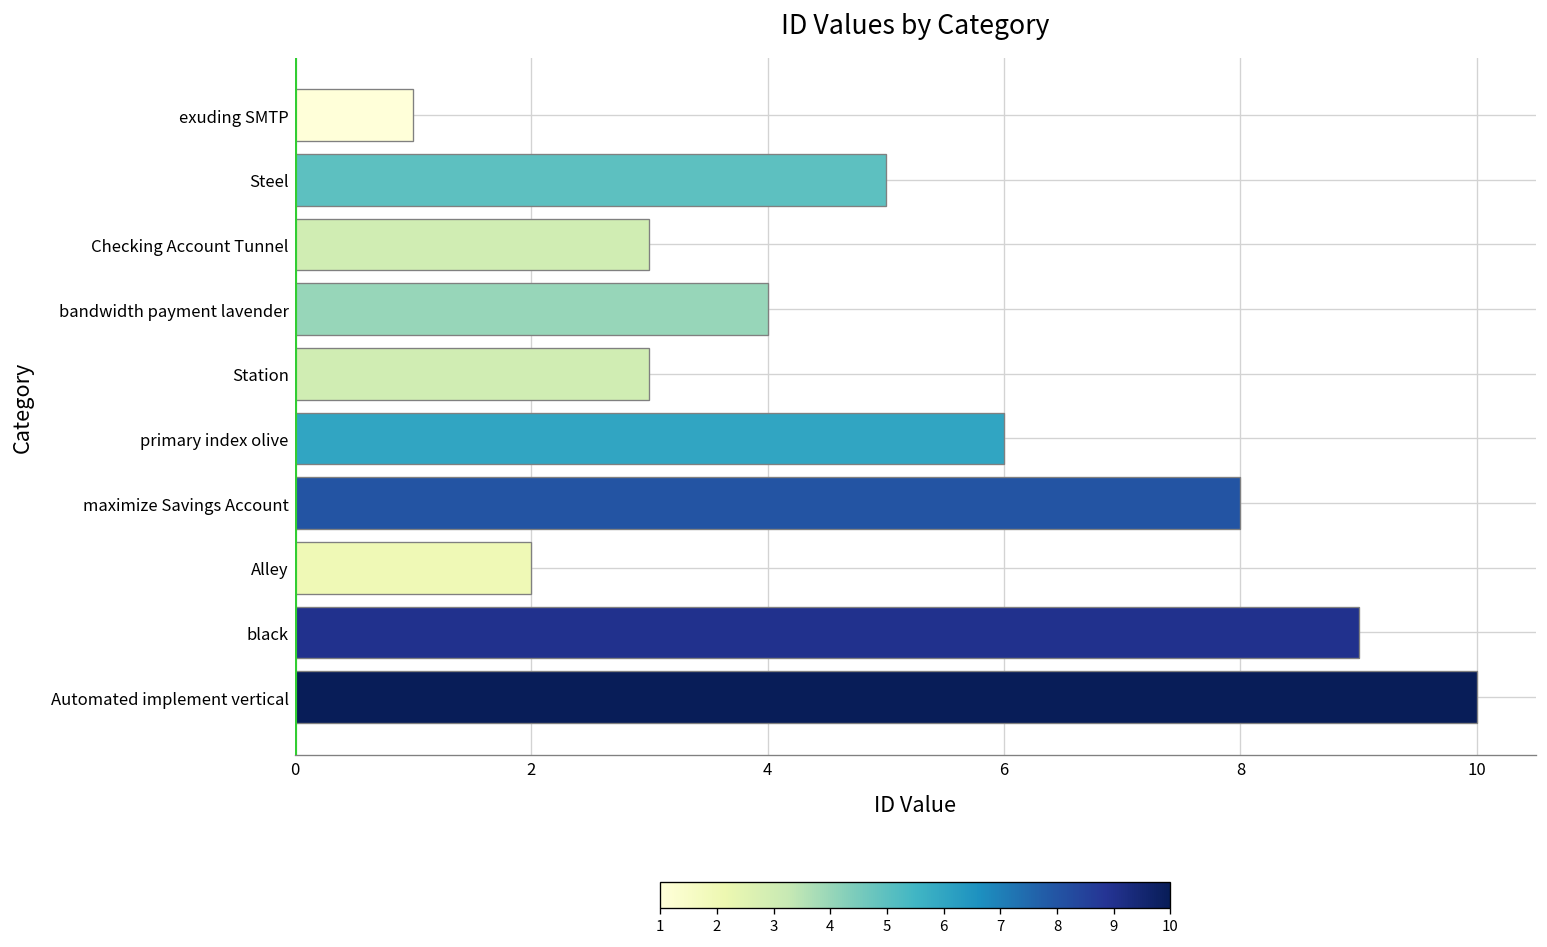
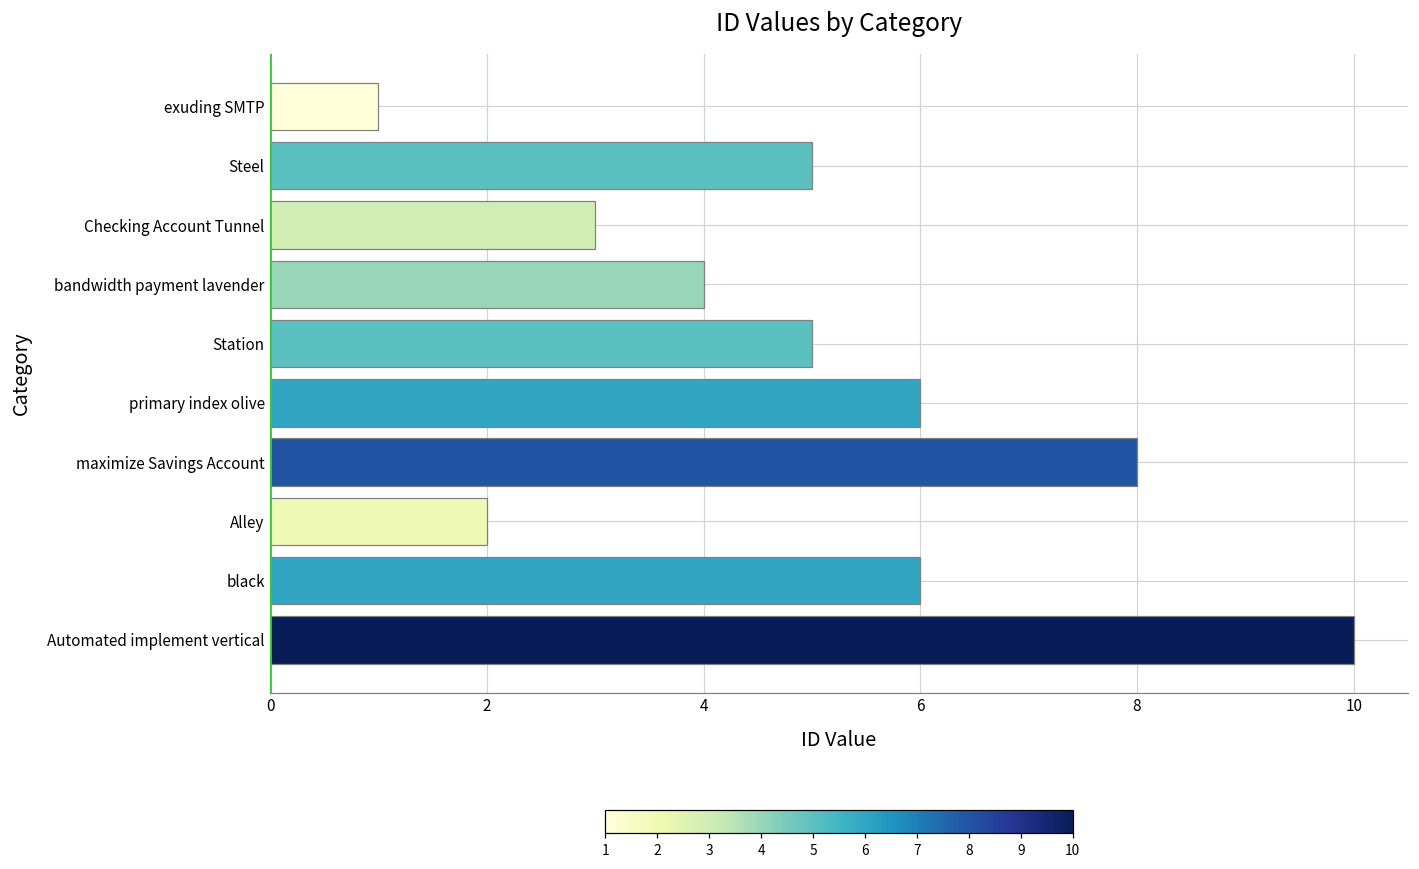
  {
    "exuding SMTP": 1,
    "Steel": 5,
    "Checking Account Tunnel": 3,
    "bandwidth payment lavender": 4,
-   "Station": 3,
+   "Station": 5,
    "primary index olive": 6,
    "maximize Savings Account": 8,
    "Alley": 2,
-   "black": 9,
+   "black": 6,
    "Automated implement vertical": 10
  }
